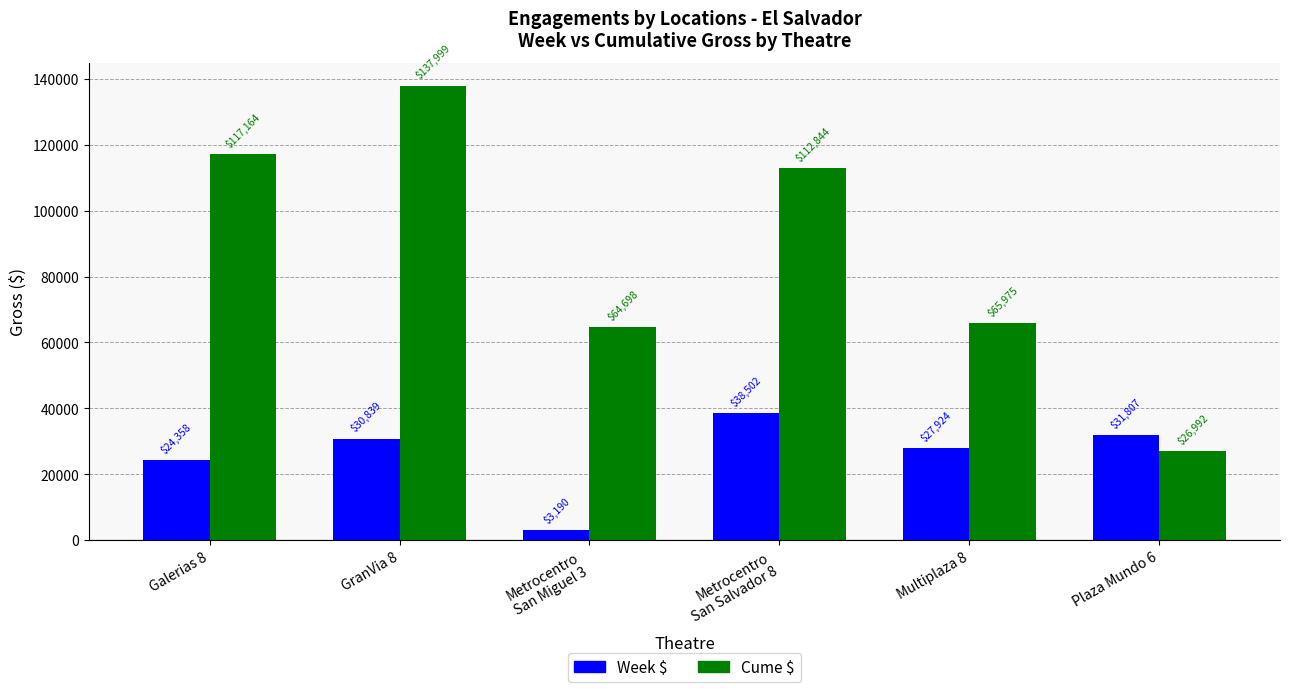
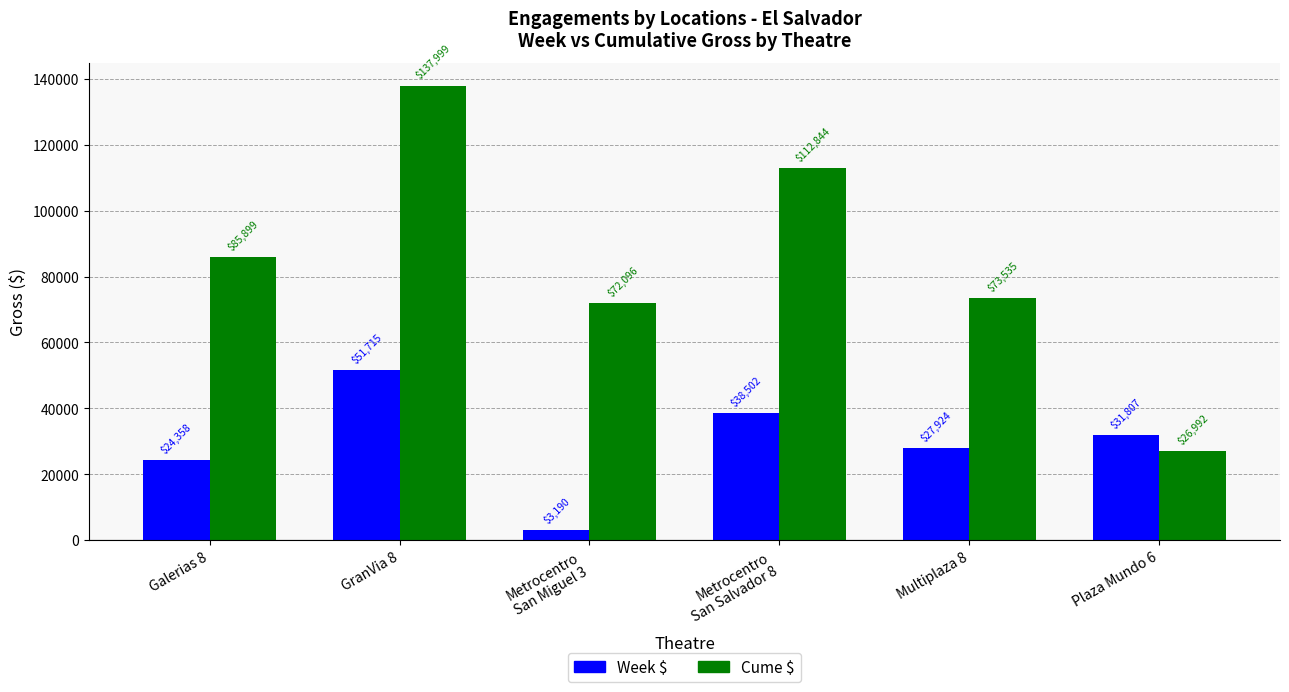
  {
    "Week $": {
      "Galerias 8": "$24,358",
-     "GranVia 8": "$30,839",
+     "GranVia 8": "$51,715",
      "Metrocentro San Miguel 3": "$3,190",
      "Metrocentro San Salvador 8": "$38,502",
      "Multiplaza 8": "$27,924",
      "Plaza Mundo 6": "$31,807"
    },
    "Cume $": {
-     "Galerias 8": "$117,164",
+     "Galerias 8": "$85,899",
      "GranVia 8": "$137,999",
-     "Metrocentro San Miguel 3": "$64,698",
+     "Metrocentro San Miguel 3": "$72,096",
      "Metrocentro San Salvador 8": "$112,844",
-     "Multiplaza 8": "$65,975",
+     "Multiplaza 8": "$73,535",
      "Plaza Mundo 6": "$26,992"
    }
  }
